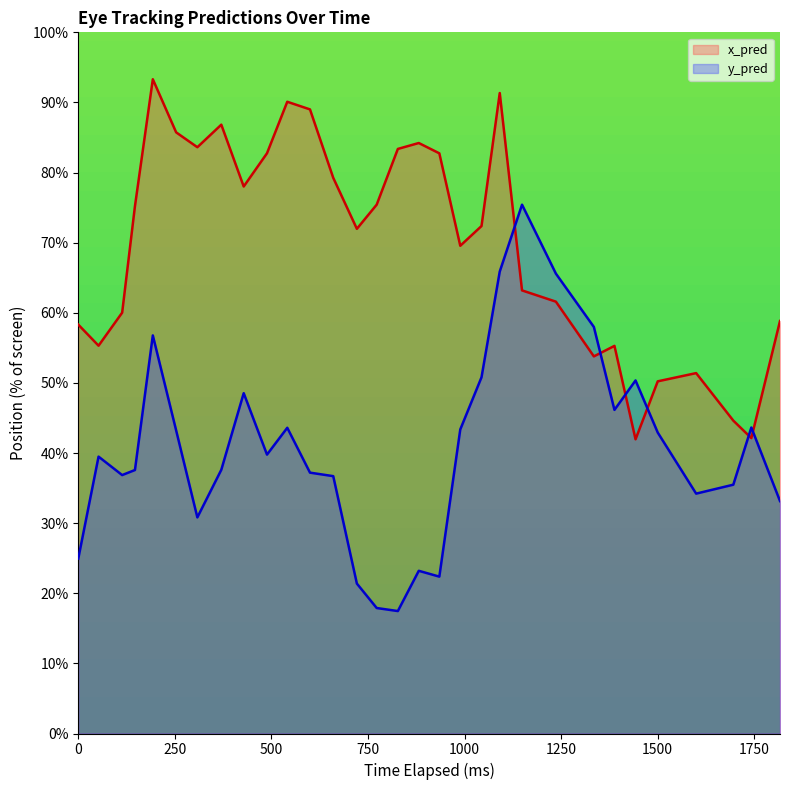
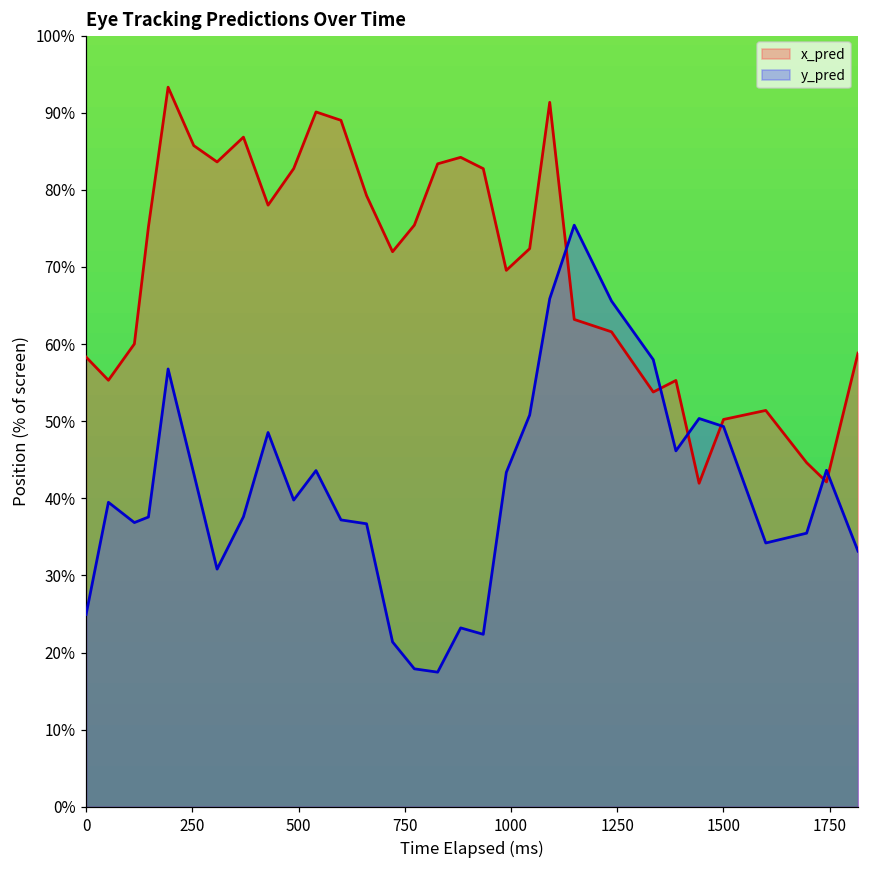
  {
    "x_pred": {
      "0": "58%",
      "1500": "50%"
    },
    "y_pred": {
      "0": "25%",
-     "1500": "43%"
+     "1500": "49%"
    }
  }
